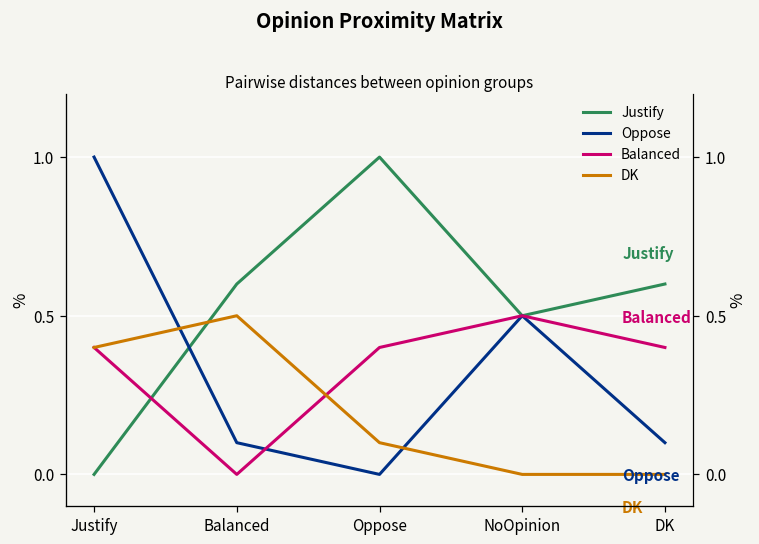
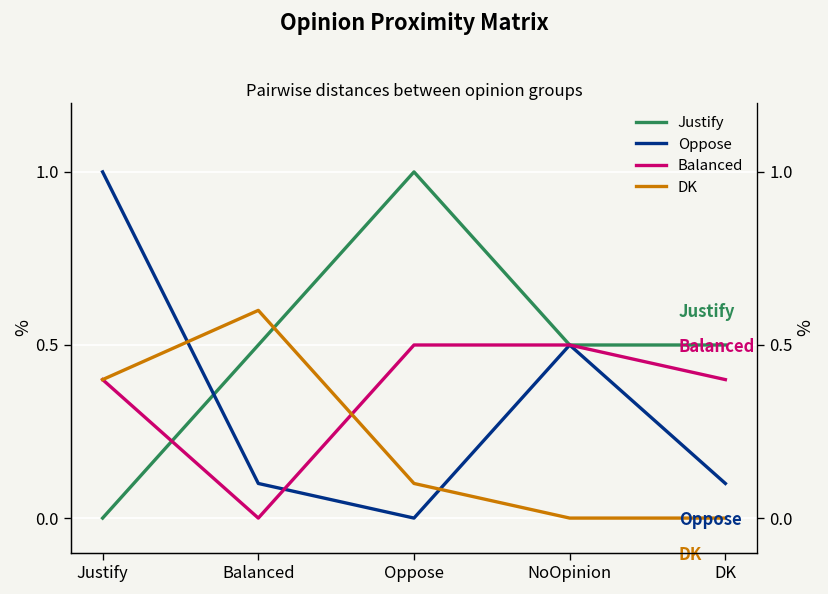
  {
    "Justify": {
      "Justify": 0.0,
-     "Balanced": 0.6,
+     "Balanced": 0.5,
      "Oppose": 1.0,
-     "DK": 0.6
+     "DK": 0.5
    },
    "Oppose": {
      "Justify": 1.0,
      "Balanced": 0.1,
      "Oppose": 0.0,
      "DK": 0.1
    },
    "Balanced": {
      "Balanced": 0.0,
-     "Oppose": 0.4,
+     "Oppose": 0.5,
      "DK": 0.4
    },
    "DK": {
-     "Balanced": 0.5,
+     "Balanced": 0.6,
      "Oppose": 0.1,
      "NoOpinion": 0.0,
      "DK": 0.0
    }
  }
